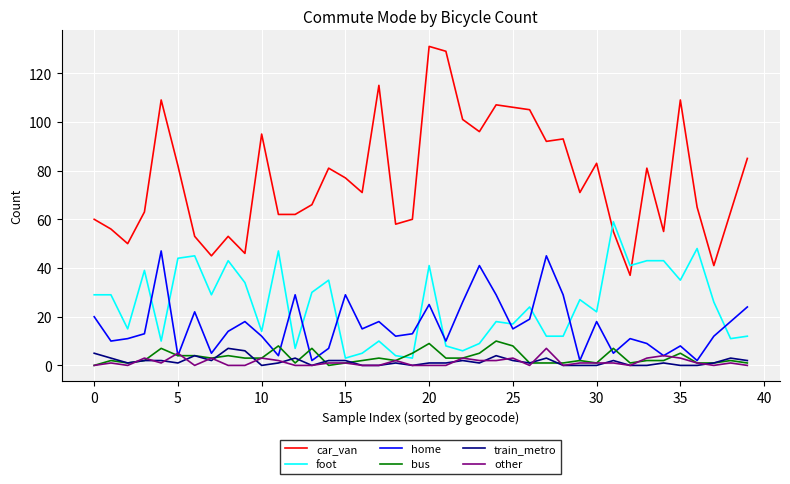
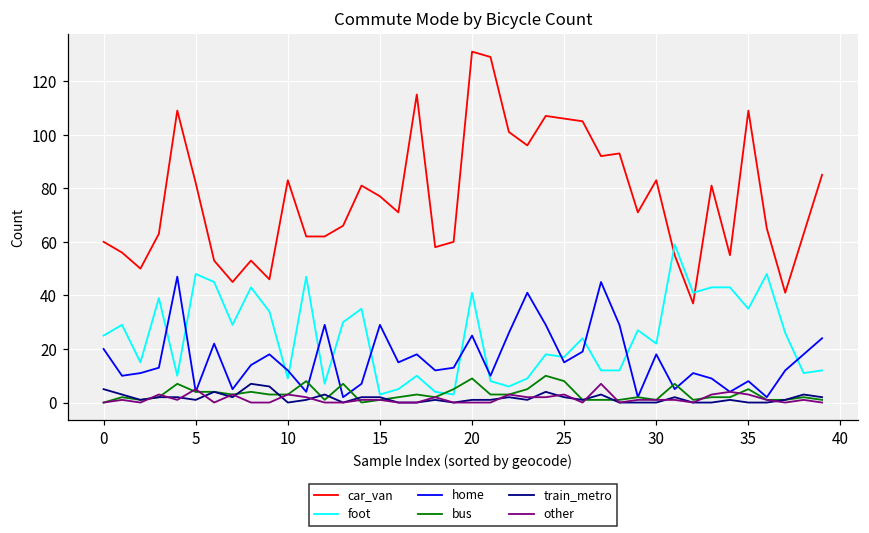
  {
    "car_van": {
      "0": 60,
      "5": 82,
-     "10": 95,
+     "10": 83,
      "15": 77,
      "20": 131,
      "25": 106,
      "30": 83,
      "35": 109
    },
    "foot": {
-     "0": 29,
-     "5": 44,
-     "10": 14,
+     "0": 25,
+     "5": 48,
+     "10": 9,
      "20": 41,
      "25": 17,
      "30": 22,
      "35": 35
    },
    "home": {
      "0": 20,
      "10": 12,
      "15": 29,
      "20": 25,
      "25": 15,
      "30": 18,
      "35": 8
    },
    "bus": {
      "20": 9,
      "25": 8,
      "35": 5
    },
    "train_metro": {
      "0": 5,
      "5": 1,
      "10": 0,
      "35": 0
    },
    "other": {
      "35": 3
    }
  }
